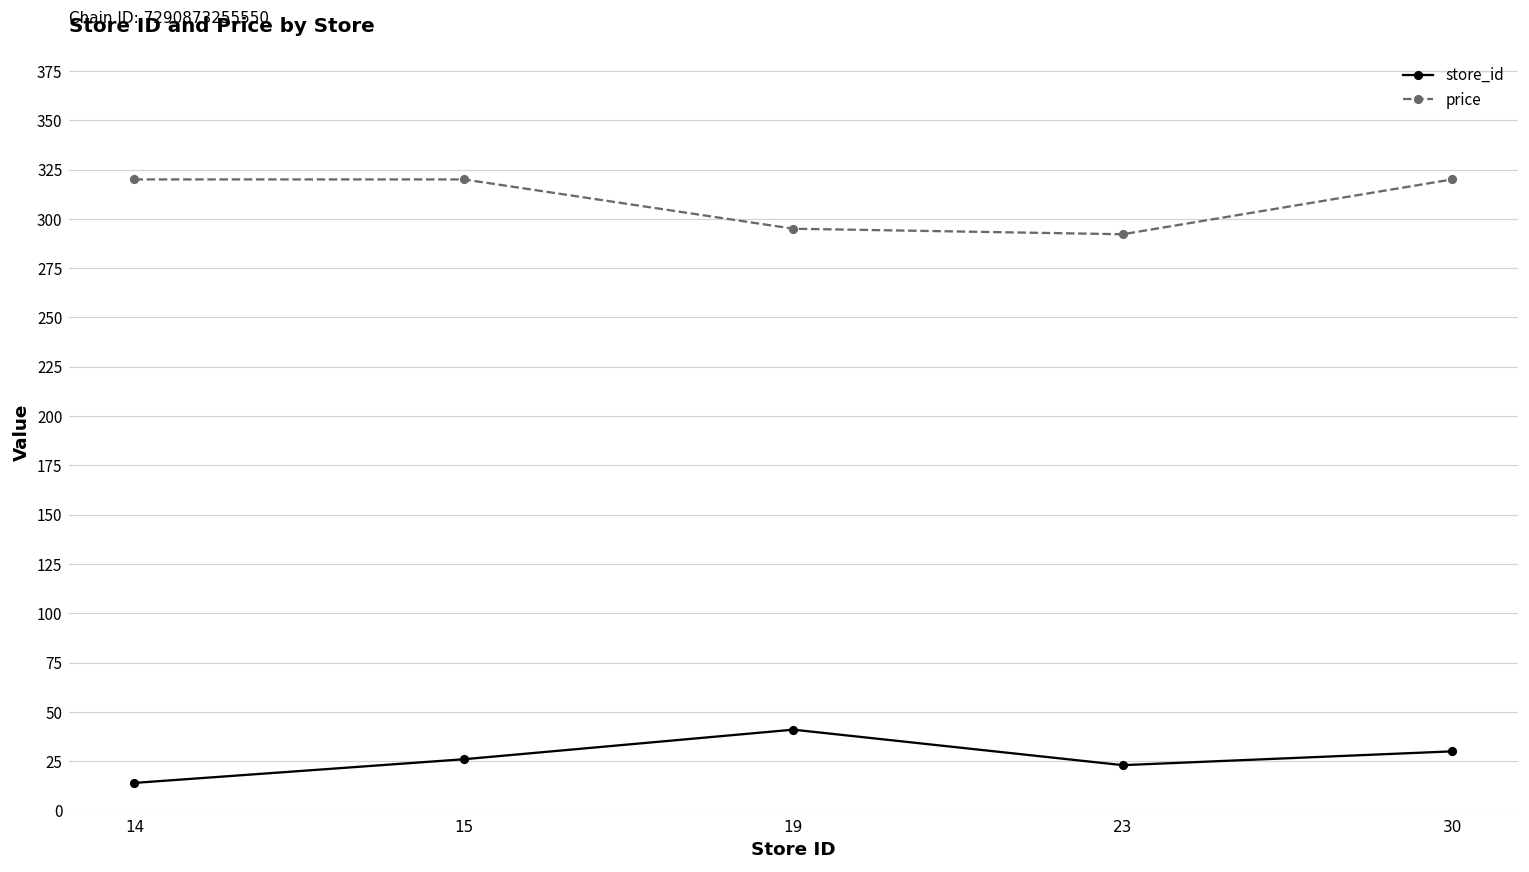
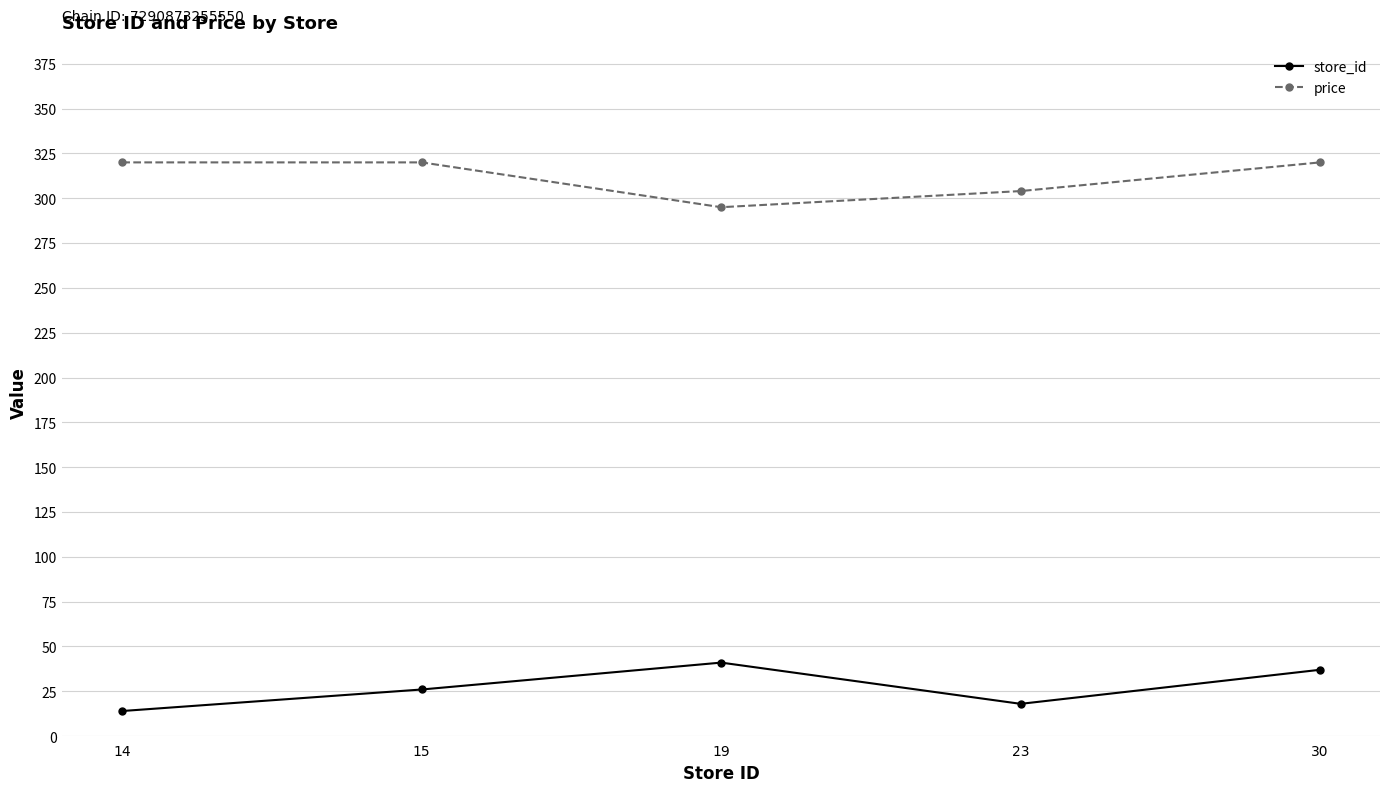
  {
    "store_id": {
      "14": 14,
      "15": 26,
      "19": 41,
-     "23": 23,
-     "30": 30
+     "23": 18,
+     "30": 37
    },
    "price": {
      "14": 320,
      "15": 320,
      "19": 295,
-     "23": 292,
+     "23": 304,
      "30": 320
    }
  }
